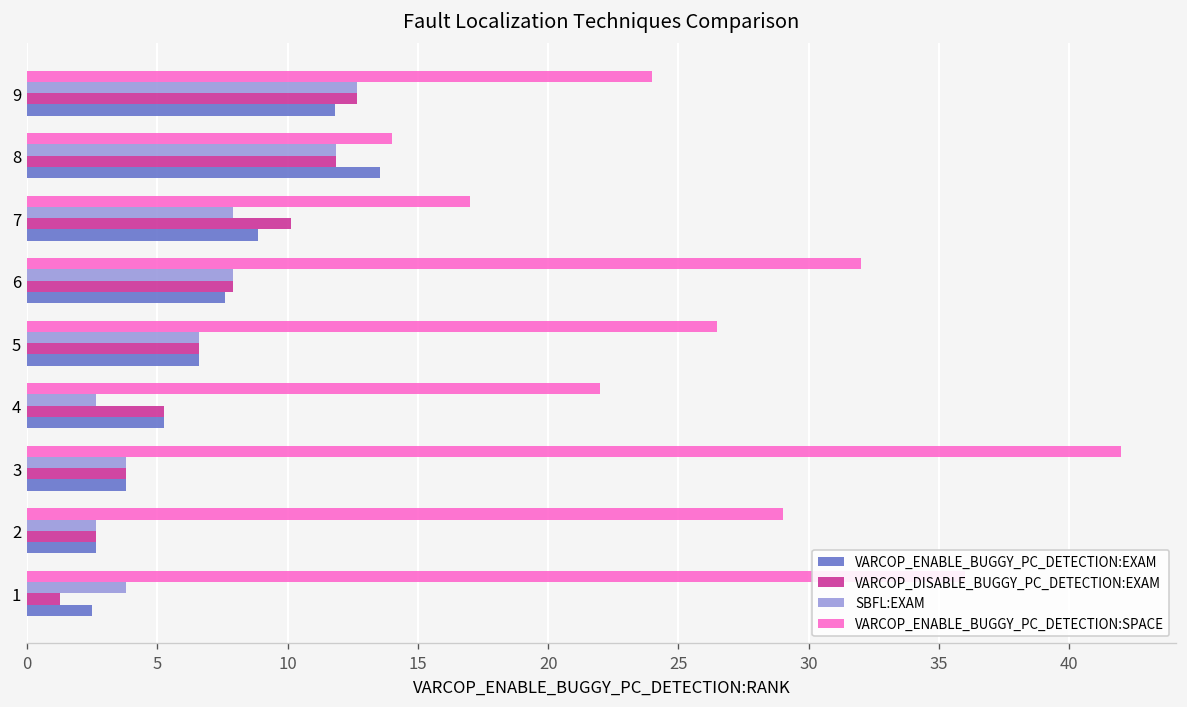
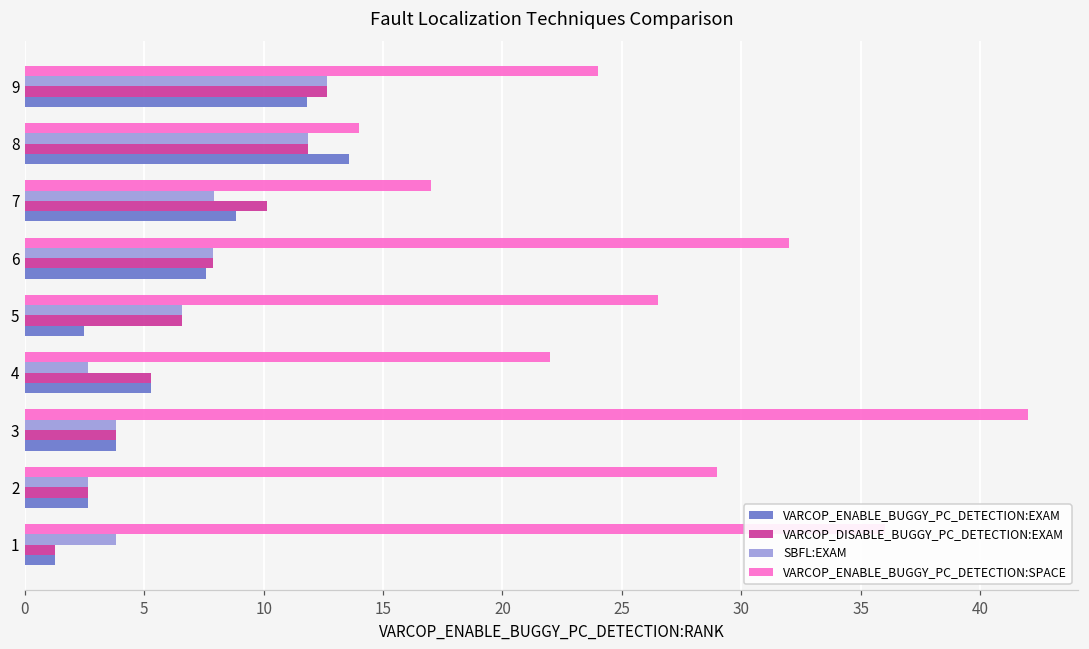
  {
    "VARCOP_ENABLE_BUGGY_PC_DETECTION:EXAM": {
      "9": 11.8,
      "8": 13.6,
      "7": 8.9,
      "6": 7.6,
-     "5": 6.6,
+     "5": 2.5,
      "4": 5.3,
      "3": 3.8,
      "2": 2.6,
-     "1": 2.5
+     "1": 1.3
    },
    "VARCOP_DISABLE_BUGGY_PC_DETECTION:EXAM": {
      "9": 12.7,
      "8": 11.8,
      "7": 10.1,
      "6": 7.9,
      "5": 6.6,
      "4": 5.3,
      "3": 3.8,
      "2": 2.6,
      "1": 1.3
    },
    "SBFL:EXAM": {
      "9": 12.7,
      "8": 11.8,
      "7": 7.9,
      "6": 7.9,
      "5": 6.6,
      "4": 2.6,
      "3": 3.8,
      "2": 2.6,
      "1": 3.8
    },
    "VARCOP_ENABLE_BUGGY_PC_DETECTION:SPACE": {
      "9": 24.0,
      "8": 14.0,
      "7": 17.0,
      "6": 32.0,
      "5": 26.5,
      "4": 22.0,
      "3": 42.0,
      "2": 29.0
    }
  }
